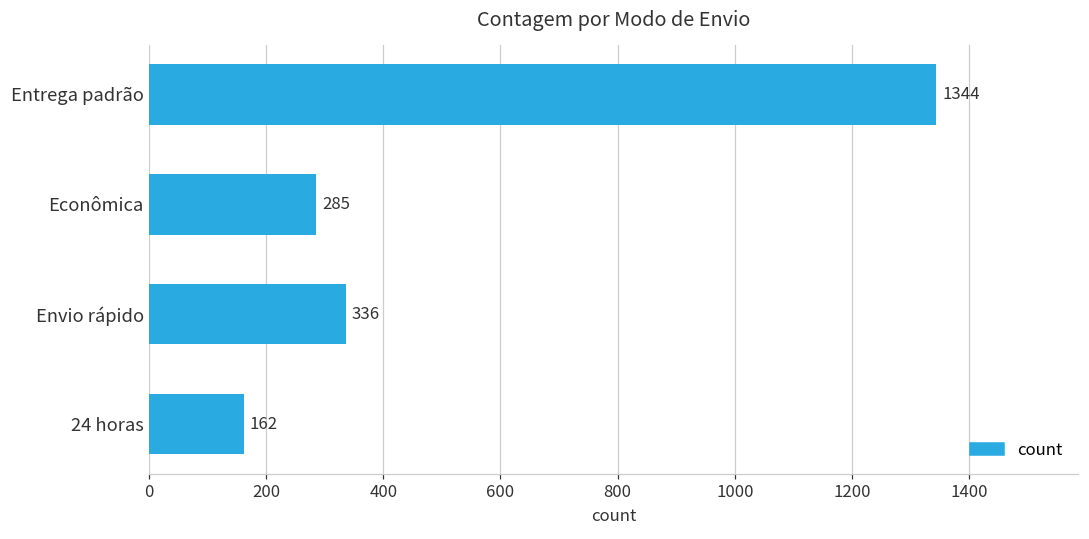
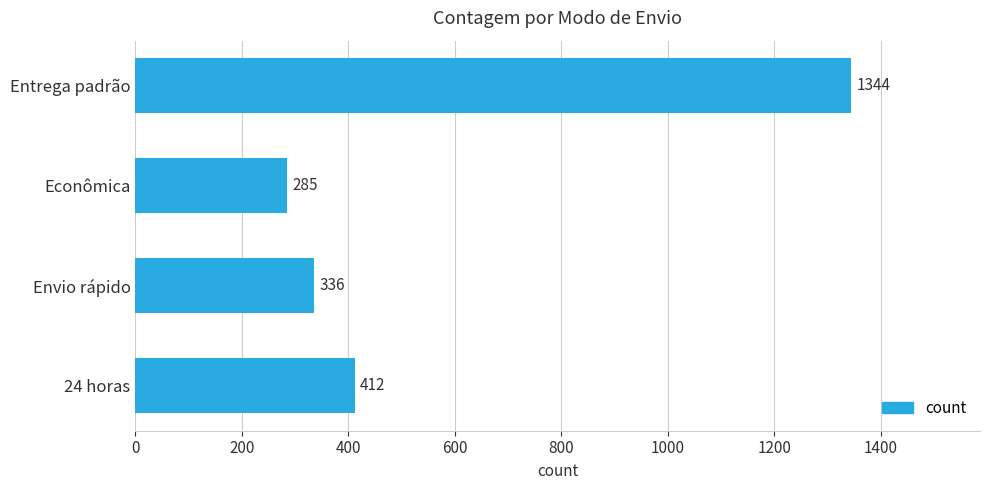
  {
    "Entrega padrão": 1344,
    "Econômica": 285,
    "Envio rápido": 336,
-   "24 horas": 162
+   "24 horas": 412
  }
